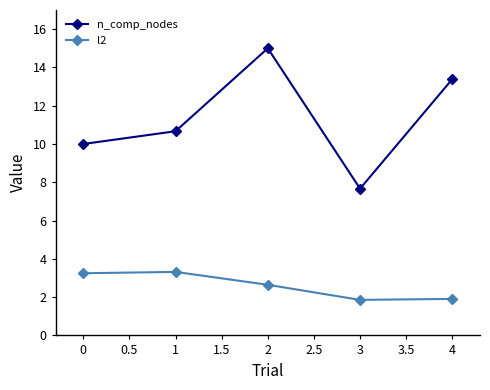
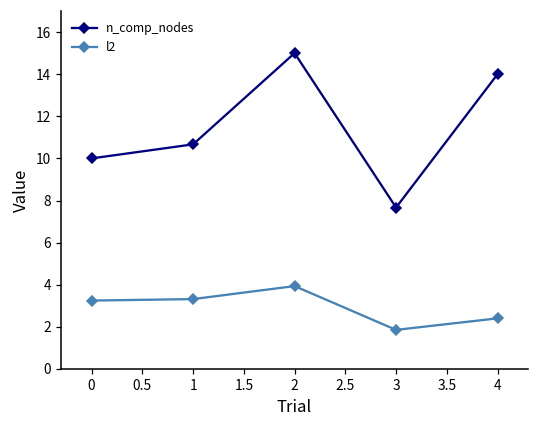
  {
    "n_comp_nodes": {
      "0": 10.0,
      "1": 10.7,
      "2": 15.0,
      "3": 7.7,
-     "4": 13.4
+     "4": 14.0
    },
    "l2": {
      "0": 3.2,
      "1": 3.3,
-     "2": 2.6,
+     "2": 3.9,
      "3": 1.9,
-     "4": 1.9
+     "4": 2.4
    }
  }
